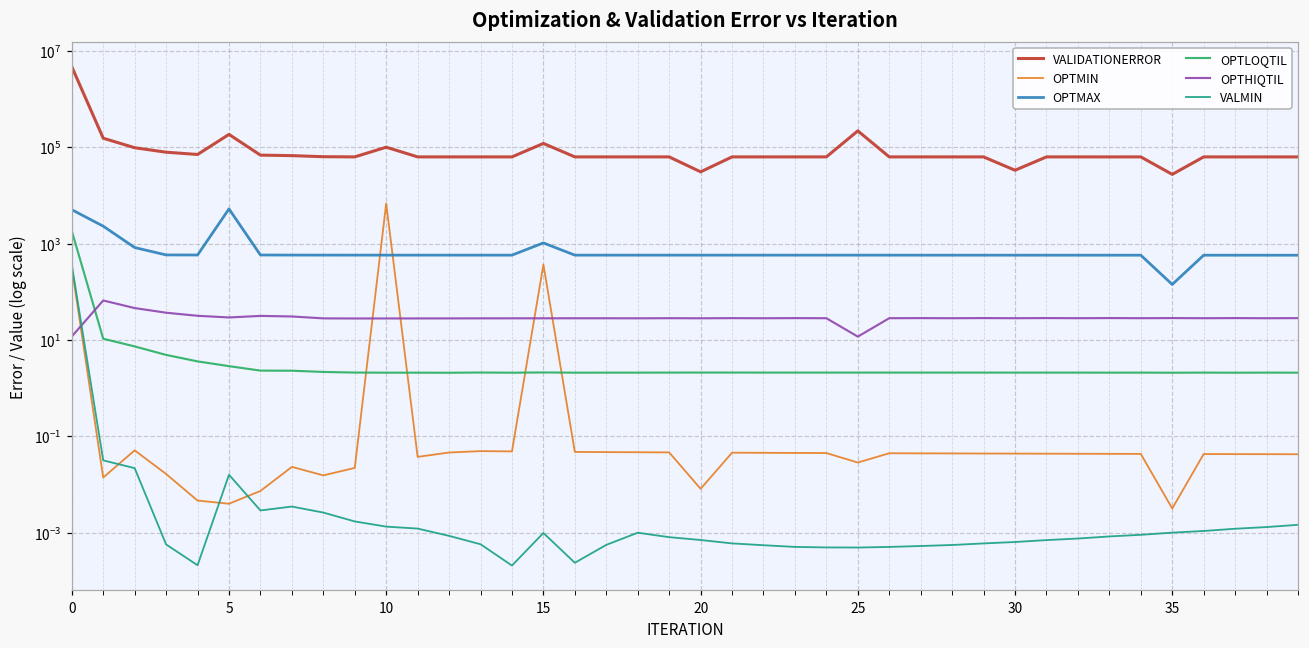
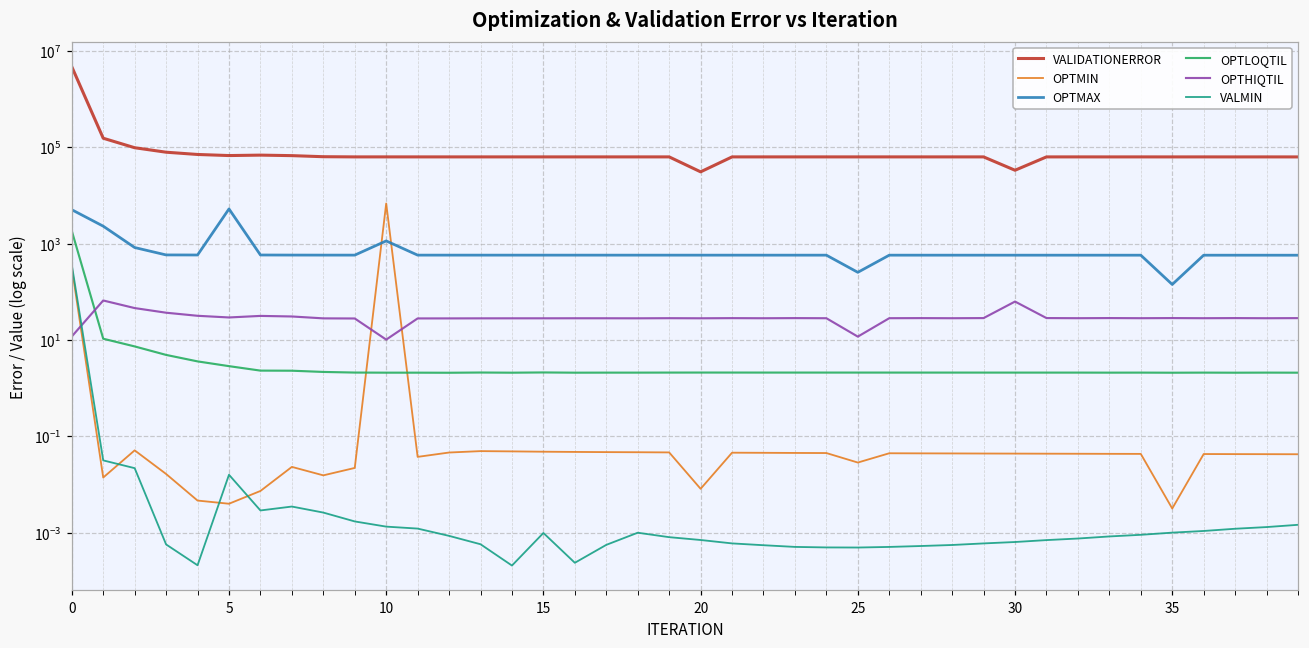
  {
    "VALIDATIONERROR": {
      "0": 5000000,
-     "5": 180000,
-     "10": 100000,
-     "15": 120000,
+     "5": 70000,
+     "10": 60000,
+     "15": 60000,
      "20": 30000,
-     "25": 200000,
+     "25": 60000,
      "30": 30000,
-     "35": 30000
+     "35": 60000
    },
    "OPTMIN": {
      "5": 0.004,
      "10": 7000,
-     "15": 400,
+     "15": 0.05,
      "20": 0.008,
      "25": 0.03,
      "30": 0.04,
      "35": 0.003
    },
    "OPTMAX": {
      "0": 5000,
      "5": 5000,
-     "10": 600,
-     "15": 1000,
+     "10": 1100,
+     "15": 600,
      "20": 600,
-     "25": 600,
+     "25": 300,
      "30": 600,
      "35": 140
    },
    "OPTHIQTIL": {
      "0": 12,
      "5": 30,
-     "10": 30,
+     "10": 10,
      "15": 30,
      "20": 30,
      "25": 12,
-     "30": 30,
+     "30": 60,
      "35": 30
    }
  }
